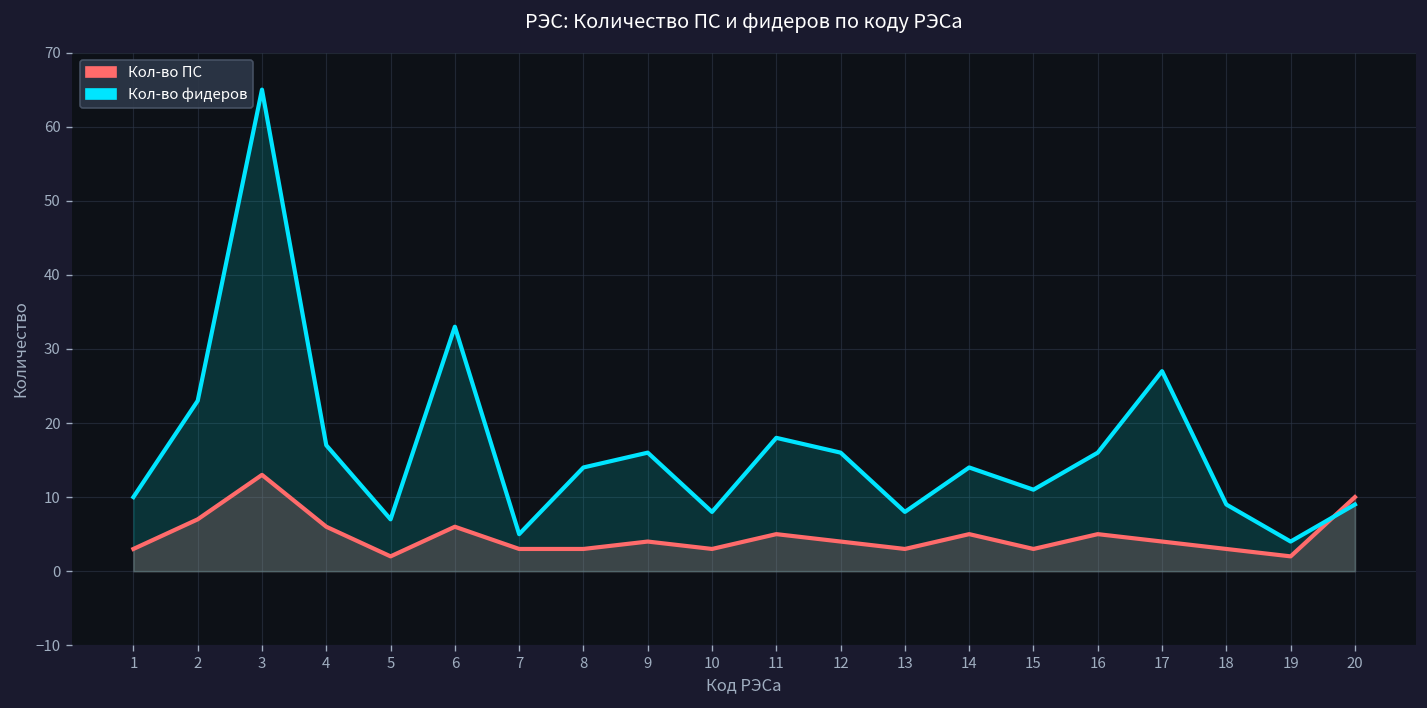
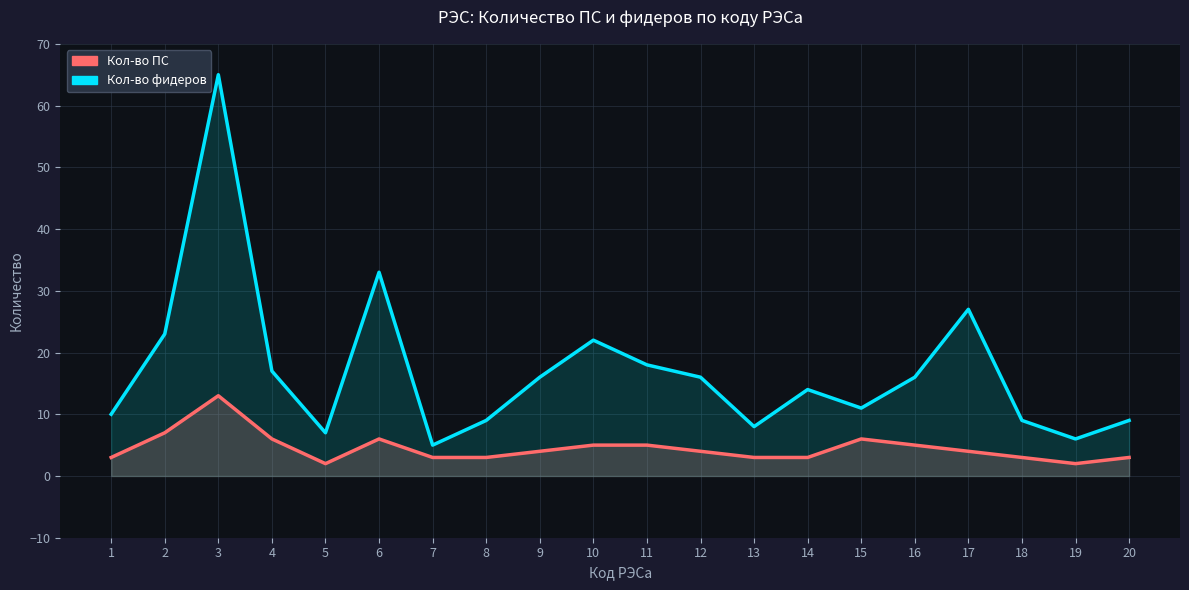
  {
    "Кол-во ПС": {
      "1": 3,
      "2": 7,
      "3": 13,
      "4": 6,
      "5": 2,
      "6": 6,
      "7": 3,
      "8": 3,
      "9": 4,
-     "10": 3,
+     "10": 5,
      "11": 5,
      "12": 4,
      "13": 3,
-     "14": 5,
-     "15": 3,
+     "14": 3,
+     "15": 6,
      "16": 5,
      "17": 4,
      "18": 3,
      "19": 2,
-     "20": 10
+     "20": 3
    },
    "Кол-во фидеров": {
      "1": 10,
      "2": 23,
      "3": 65,
      "4": 17,
      "5": 7,
      "6": 33,
      "7": 5,
-     "8": 14,
+     "8": 9,
      "9": 16,
-     "10": 8,
+     "10": 22,
      "11": 18,
      "12": 16,
      "13": 8,
      "14": 14,
      "15": 11,
      "16": 16,
      "17": 27,
      "18": 9,
-     "19": 4,
+     "19": 6,
      "20": 9
    }
  }
